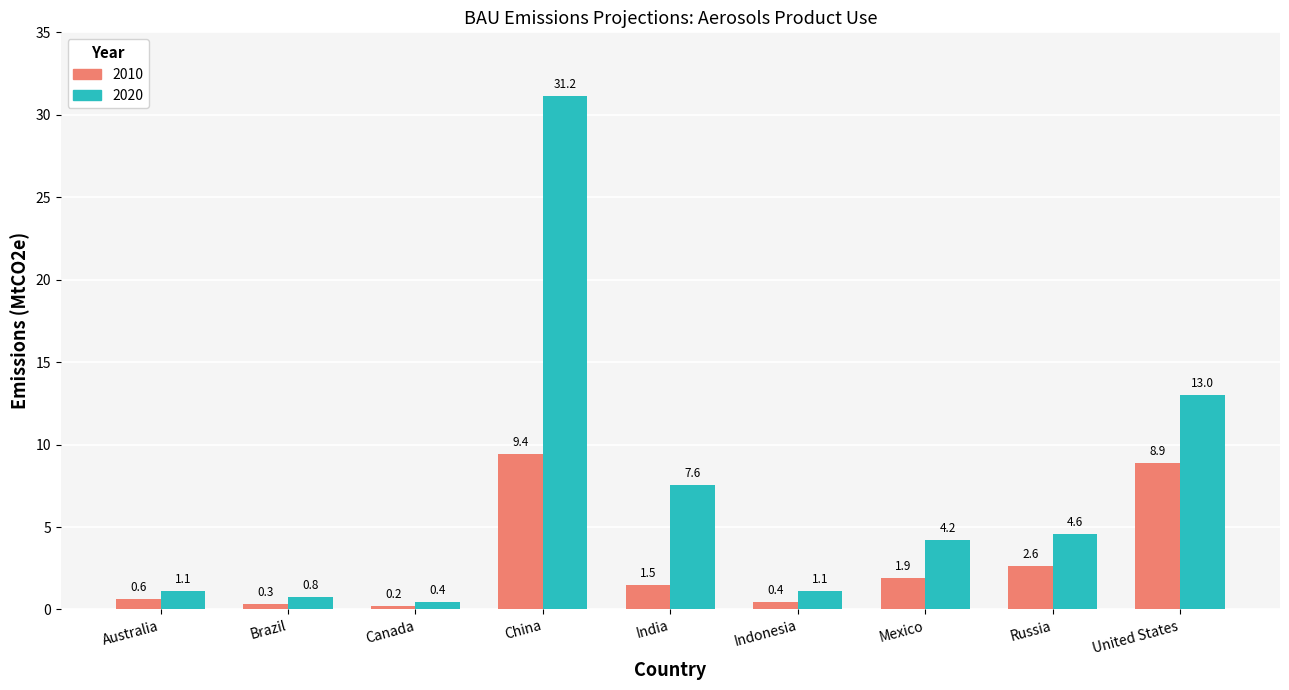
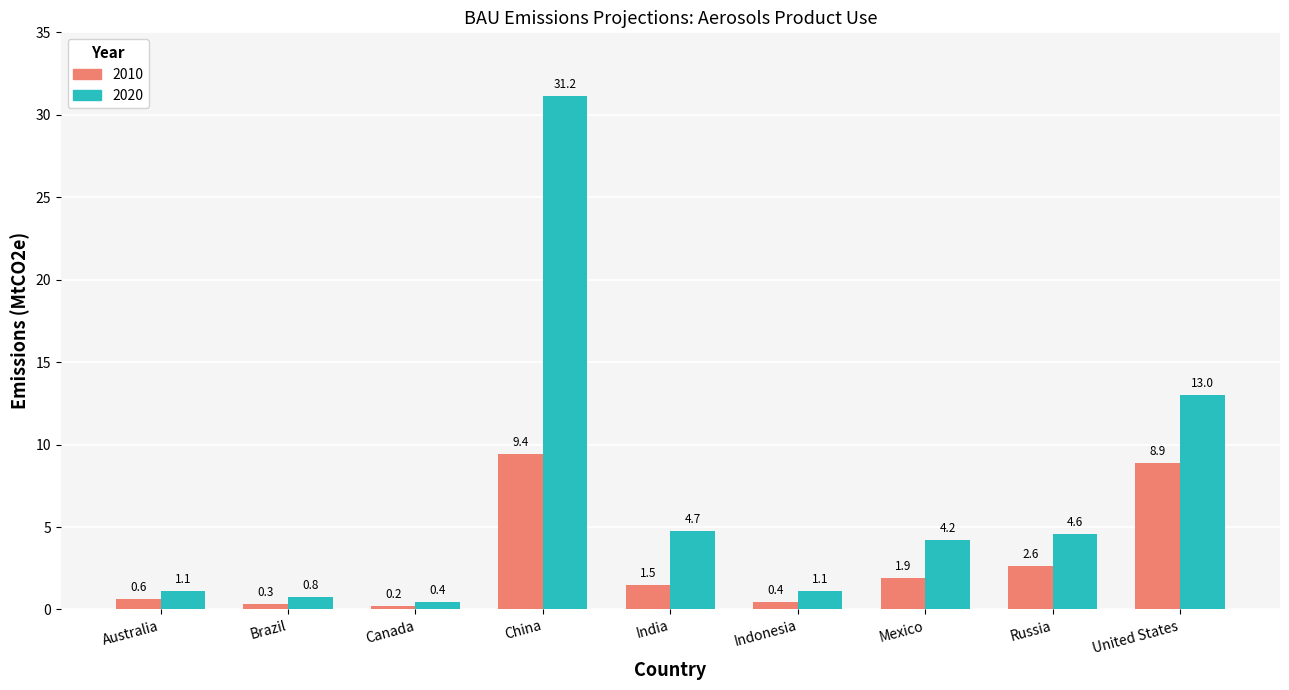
  {
    "2010": {
      "Australia": 0.6,
      "Brazil": 0.3,
      "Canada": 0.2,
      "China": 9.4,
      "India": 1.5,
      "Indonesia": 0.4,
      "Mexico": 1.9,
      "Russia": 2.6,
      "United States": 8.9
    },
    "2020": {
      "Australia": 1.1,
      "Brazil": 0.8,
      "Canada": 0.4,
      "China": 31.2,
-     "India": 7.6,
+     "India": 4.7,
      "Indonesia": 1.1,
      "Mexico": 4.2,
      "Russia": 4.6,
      "United States": 13.0
    }
  }
